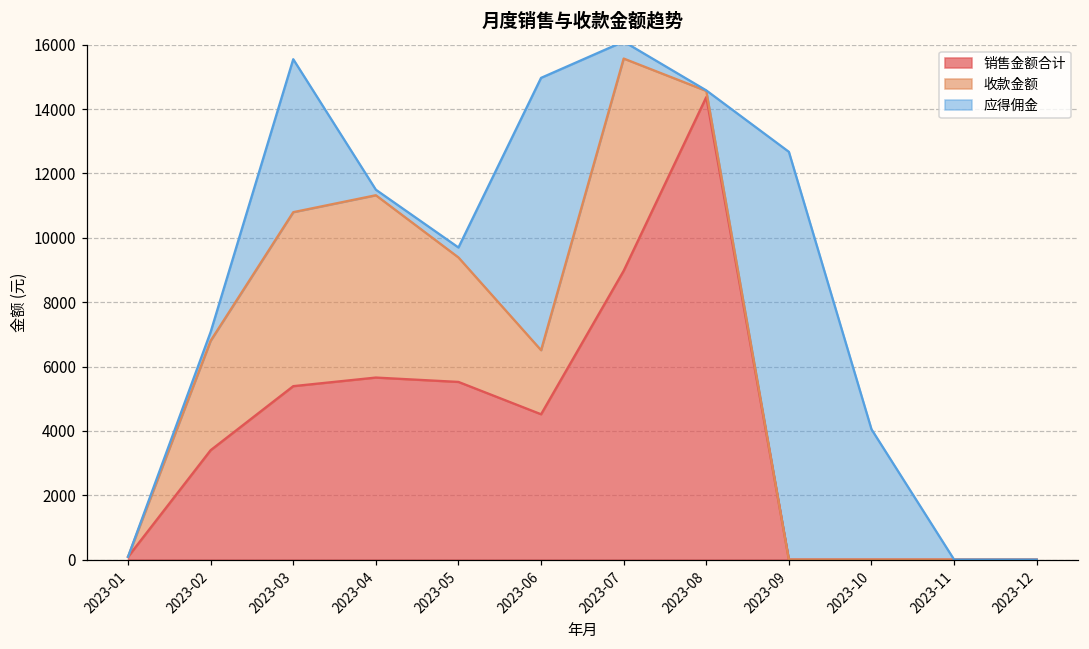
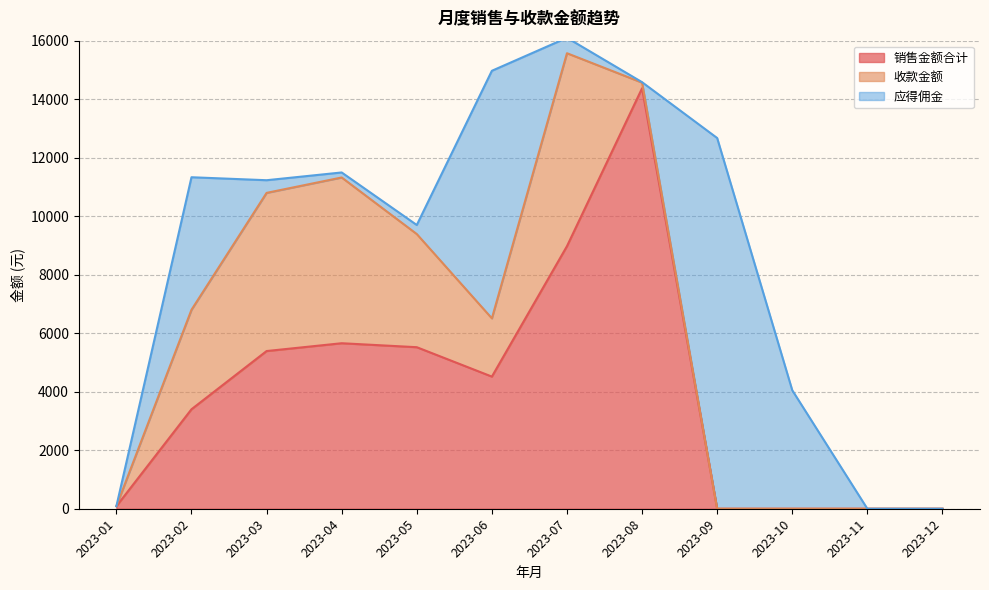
  {
    "应得佣金": {
-     "2023-02": 300,
-     "2023-03": 4800,
+     "2023-02": 4500,
+     "2023-03": 400,
      "2023-04": 200,
      "2023-05": 300,
      "2023-06": 8500,
      "2023-09": 12700,
      "2023-10": 4100
    }
  }
